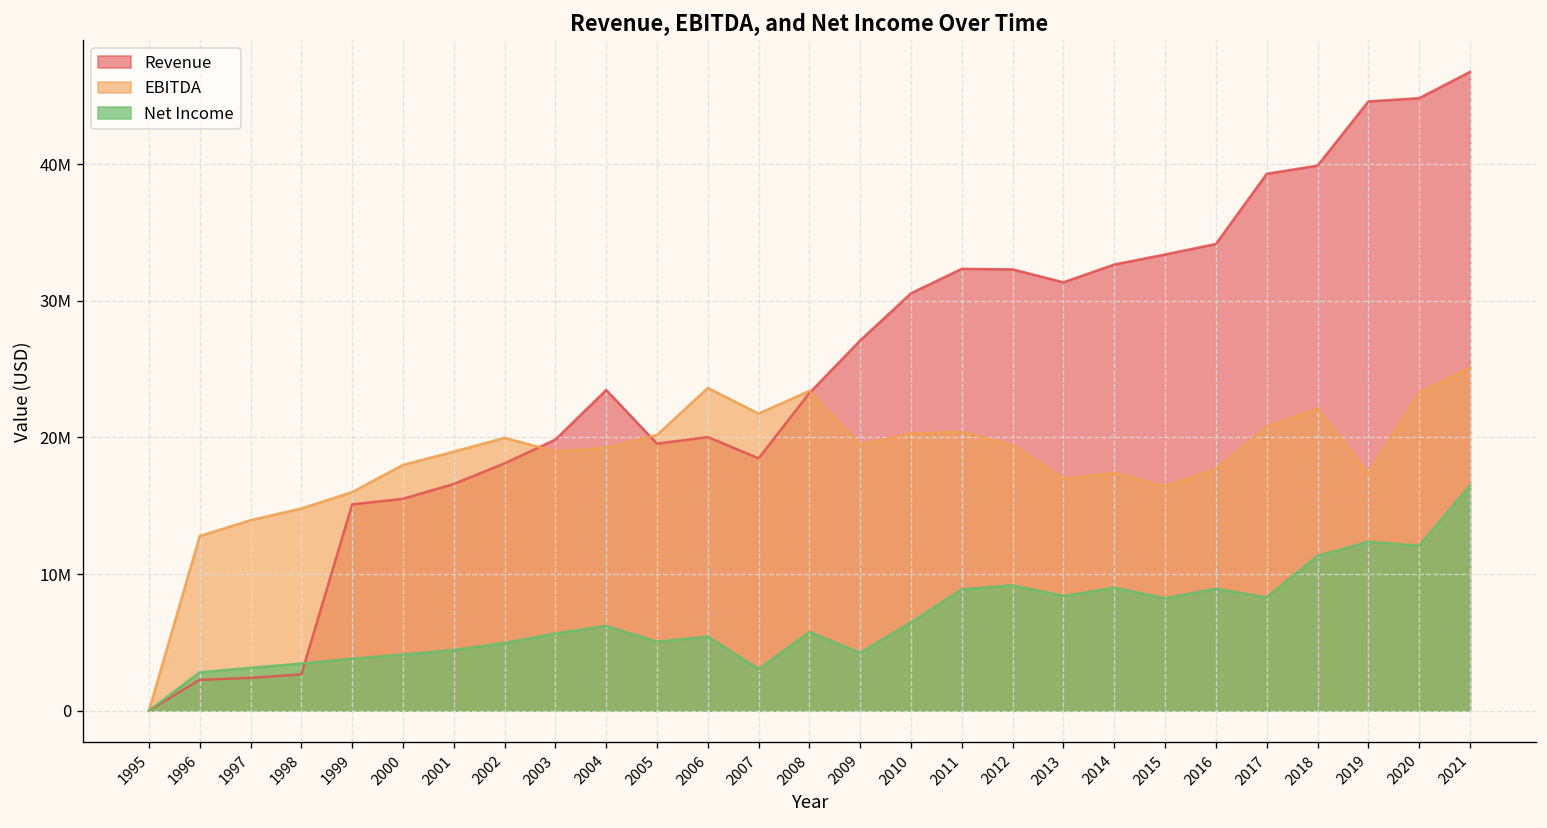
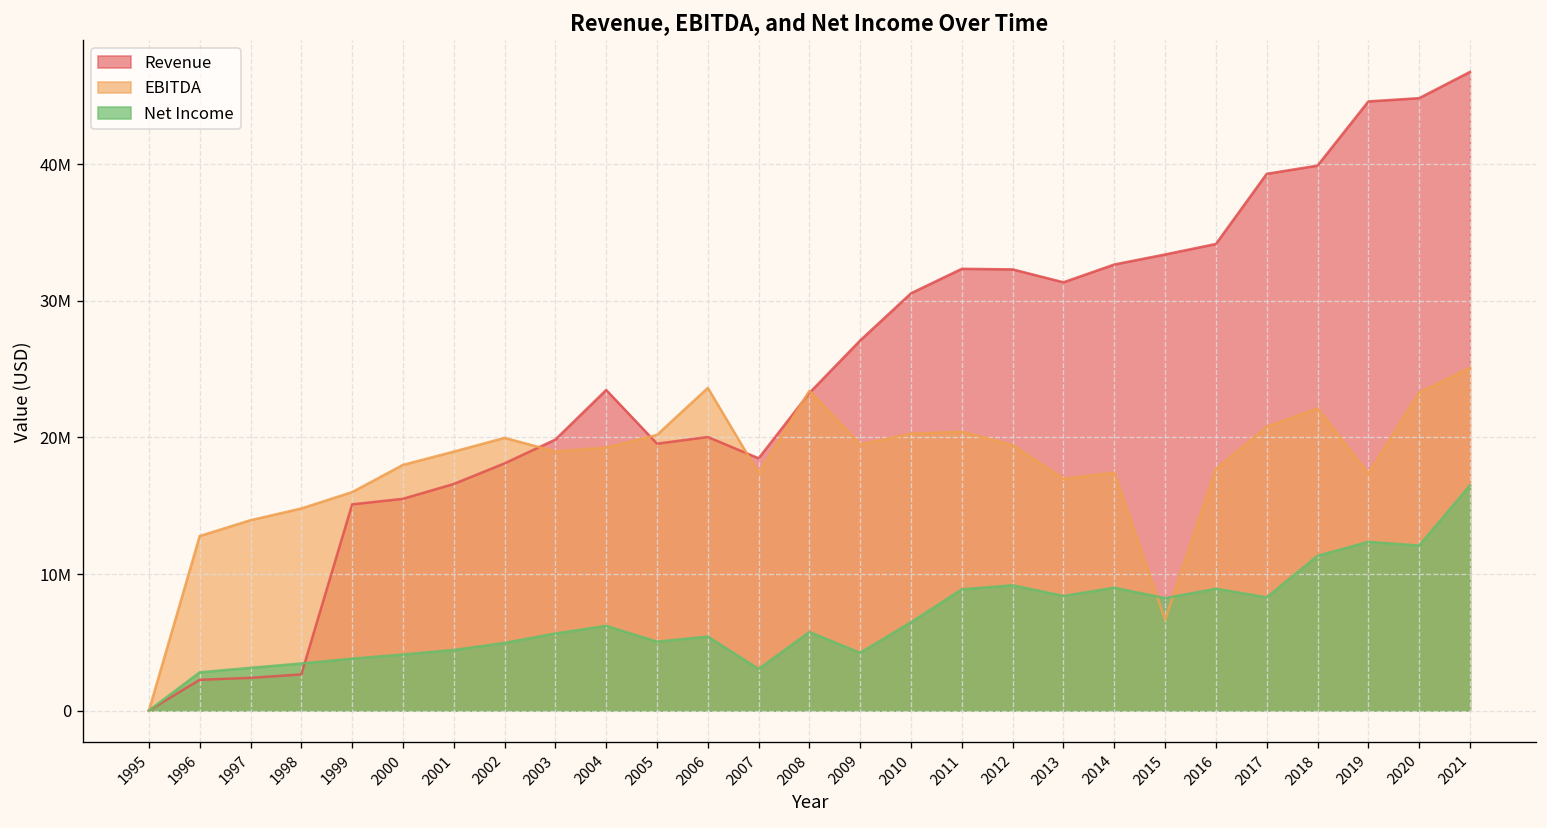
  {
    "Revenue": {
      "1996": 2300000,
      "1997": 2400000,
      "1998": 2600000,
      "1999": 15100000,
      "2000": 15500000,
      "2001": 16600000,
      "2002": 18100000,
      "2003": 19800000,
      "2004": 23500000,
      "2005": 19500000,
      "2006": 20000000,
      "2007": 18500000,
      "2009": 27100000,
      "2010": 30600000,
      "2011": 32400000,
      "2012": 32300000,
      "2013": 31400000,
      "2014": 32700000,
      "2015": 33400000,
      "2016": 34200000,
      "2017": 39300000,
      "2018": 39900000,
      "2019": 44600000,
      "2020": 44900000,
      "2021": 46800000
    },
    "EBITDA": {
      "1996": 12800000,
      "1997": 13900000,
      "1998": 14800000,
      "1999": 16000000,
      "2000": 18000000,
      "2001": 19000000,
      "2002": 20000000,
      "2003": 19000000,
      "2004": 19300000,
      "2005": 20200000,
      "2006": 23600000,
-     "2007": 21700000,
+     "2007": 17400000,
      "2009": 19500000,
      "2010": 20300000,
      "2011": 20400000,
      "2012": 19400000,
      "2013": 17000000,
      "2014": 17400000,
-     "2015": 16400000,
+     "2015": 6700000,
      "2016": 17700000,
      "2017": 20800000,
      "2018": 22100000,
      "2019": 17300000,
      "2020": 23300000,
      "2021": 25100000
    },
    "Net Income": {
      "1996": 2800000,
      "1997": 3100000,
      "1998": 3400000,
      "1999": 3800000,
      "2000": 4100000,
      "2001": 4400000,
      "2002": 5000000,
      "2003": 5600000,
      "2004": 6200000,
      "2005": 5000000,
      "2006": 5400000,
      "2007": 3000000,
      "2008": 5800000,
      "2009": 4200000,
      "2010": 6500000,
      "2011": 8900000,
      "2012": 9200000,
      "2013": 8400000,
      "2014": 9000000,
      "2015": 8200000,
      "2016": 8900000,
      "2017": 8300000,
      "2018": 11300000,
      "2019": 12400000,
      "2020": 12100000,
      "2021": 16500000
    }
  }
